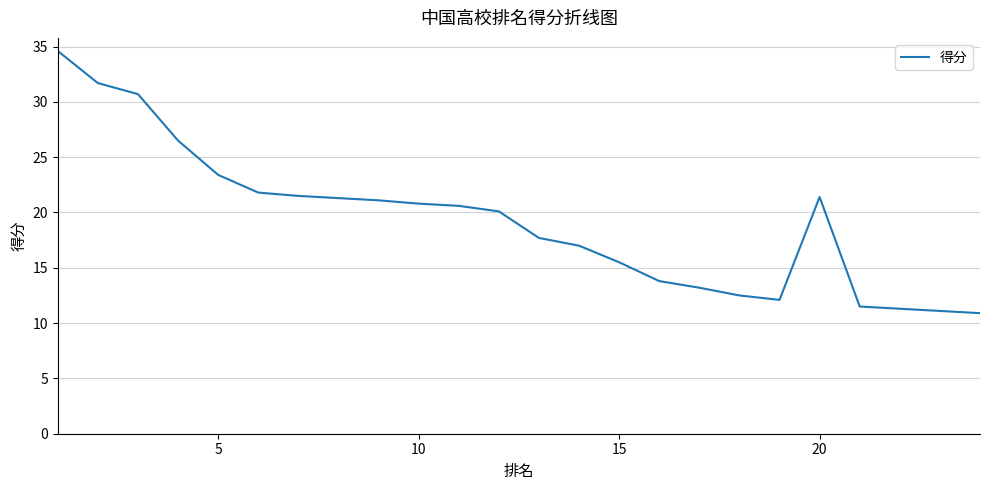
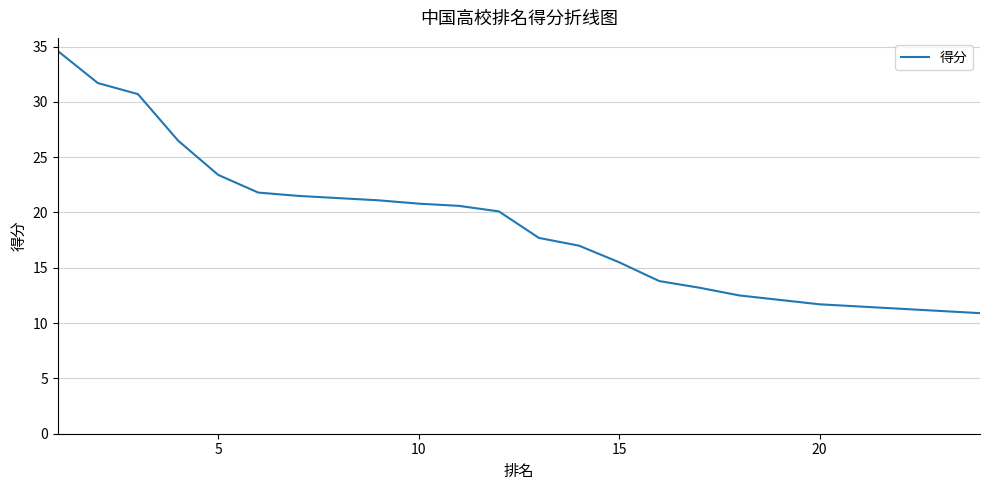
  {
    "5": 23.4,
    "10": 20.8,
    "15": 15.5,
-   "20": 21.4
+   "20": 11.7
  }
